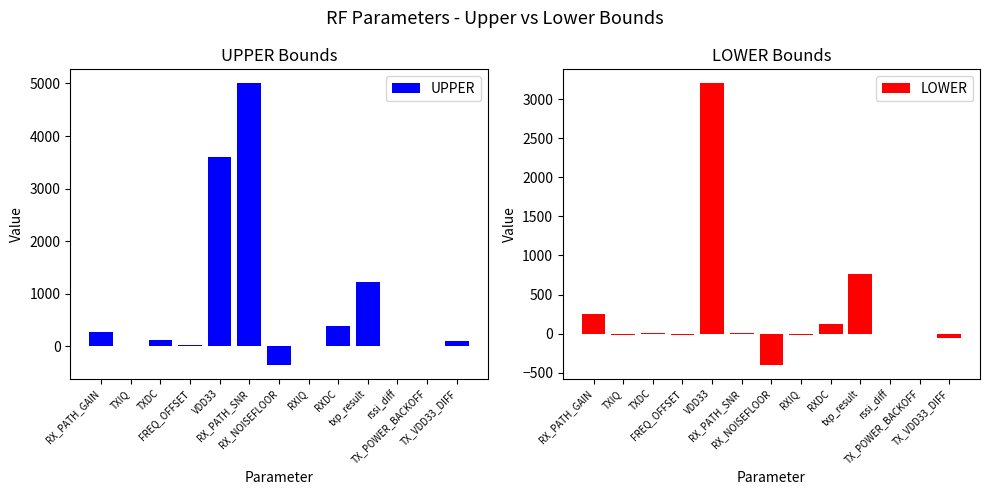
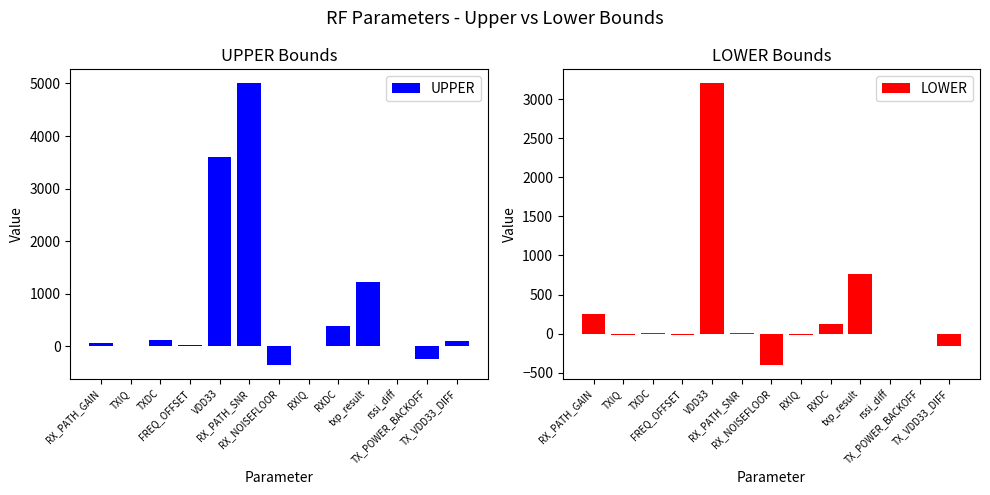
  {
    "UPPER Bounds": {
-     "RX_PATH_GAIN": 300,
+     "RX_PATH_GAIN": 100,
      "TXDC": 100,
      "VDD33": 3600,
      "RX_PATH_SNR": 5000,
      "RX_NOISEFLOOR": -300,
      "RXDC": 400,
      "txp_result": 1200,
-     "TX_POWER_BACKOFF": 0,
+     "TX_POWER_BACKOFF": -200,
      "TX_VDD33_DIFF": 100
    },
    "LOWER Bounds": {
      "RX_PATH_GAIN": 300,
      "VDD33": 3200,
      "RX_NOISEFLOOR": -400,
      "RXDC": 100,
      "txp_result": 800,
      "TX_POWER_BACKOFF": 0,
-     "TX_VDD33_DIFF": -100
+     "TX_VDD33_DIFF": -200
    }
  }
